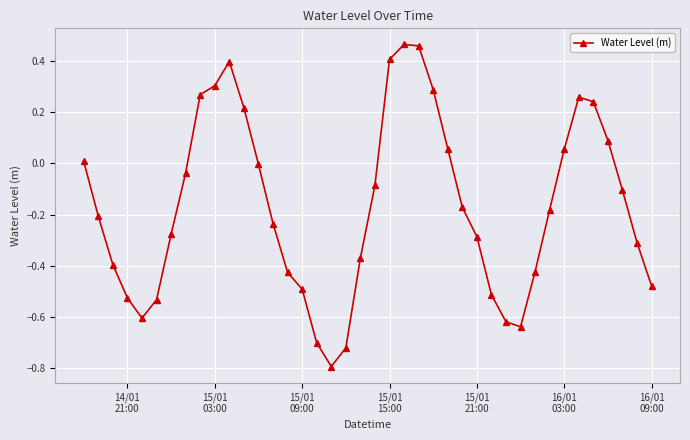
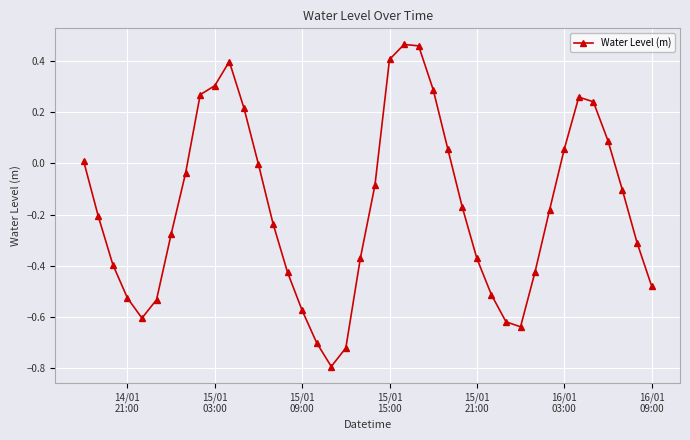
  {
    "14/01 21:00": -0.53,
    "15/01 03:00": 0.30,
-   "15/01 09:00": -0.49,
+   "15/01 09:00": -0.58,
    "15/01 15:00": 0.41,
-   "15/01 21:00": -0.29,
+   "15/01 21:00": -0.37,
    "16/01 03:00": 0.06,
    "16/01 09:00": -0.48
  }
